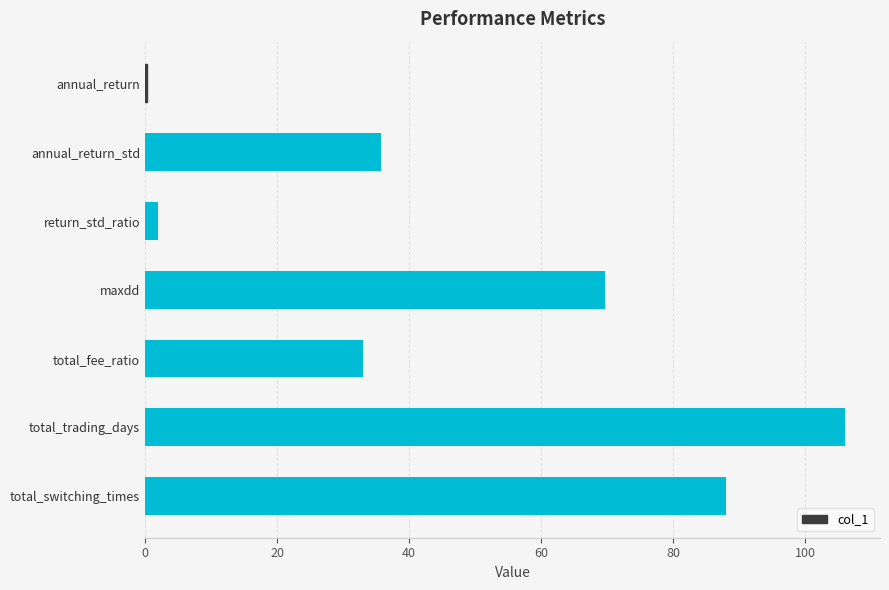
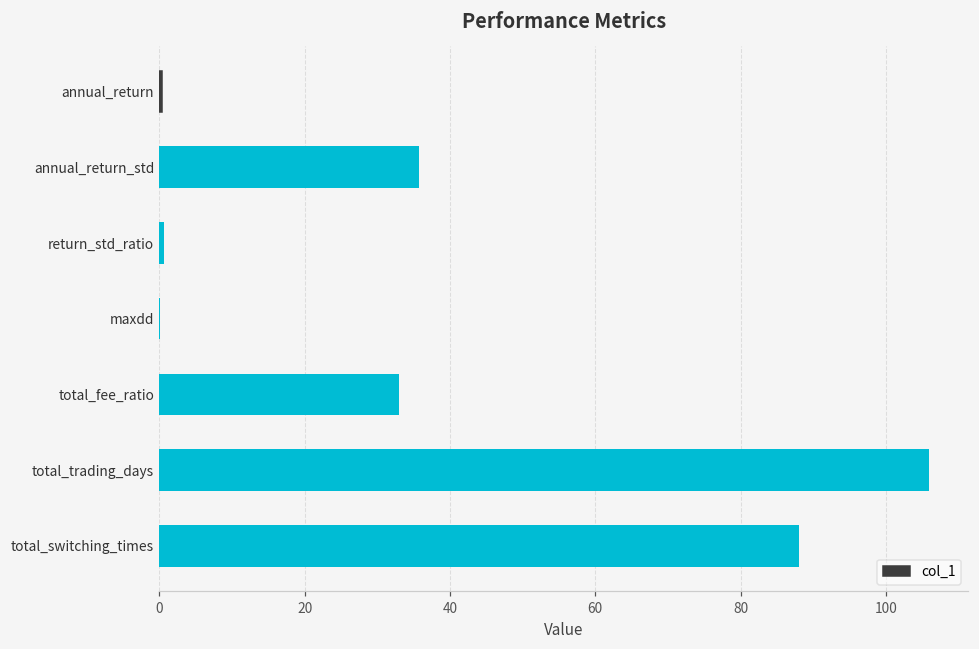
  {
    "annual_return_std": 36,
-   "return_std_ratio": 2,
-   "maxdd": 70,
+   "return_std_ratio": 1,
+   "maxdd": 0,
    "total_fee_ratio": 33,
    "total_trading_days": 106,
    "total_switching_times": 88
  }
